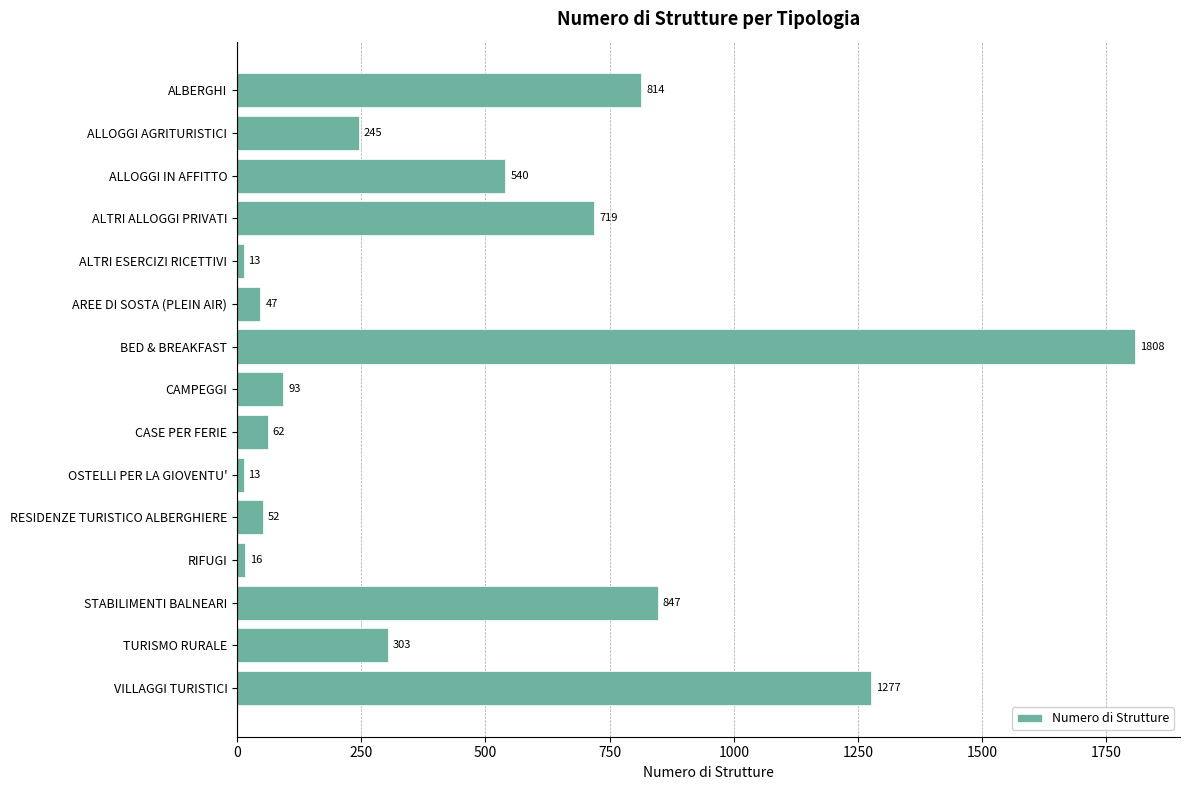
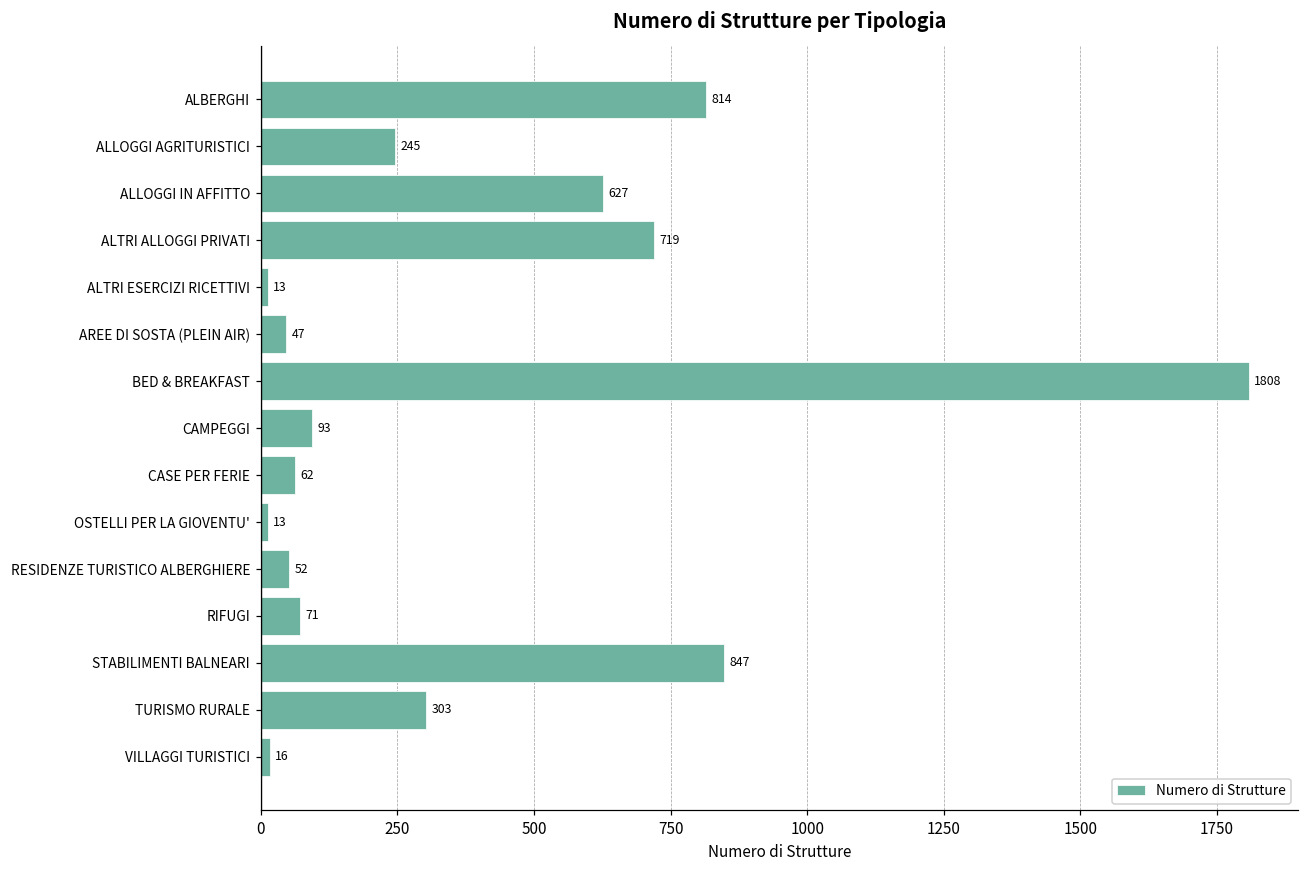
  {
    "ALBERGHI": 814,
    "ALLOGGI AGRITURISTICI": 245,
-   "ALLOGGI IN AFFITTO": 540,
+   "ALLOGGI IN AFFITTO": 627,
    "ALTRI ALLOGGI PRIVATI": 719,
    "ALTRI ESERCIZI RICETTIVI": 13,
    "AREE DI SOSTA (PLEIN AIR)": 47,
    "BED & BREAKFAST": 1808,
    "CAMPEGGI": 93,
    "CASE PER FERIE": 62,
    "OSTELLI PER LA GIOVENTU'": 13,
    "RESIDENZE TURISTICO ALBERGHIERE": 52,
-   "RIFUGI": 16,
+   "RIFUGI": 71,
    "STABILIMENTI BALNEARI": 847,
    "TURISMO RURALE": 303,
-   "VILLAGGI TURISTICI": 1277
+   "VILLAGGI TURISTICI": 16
  }
